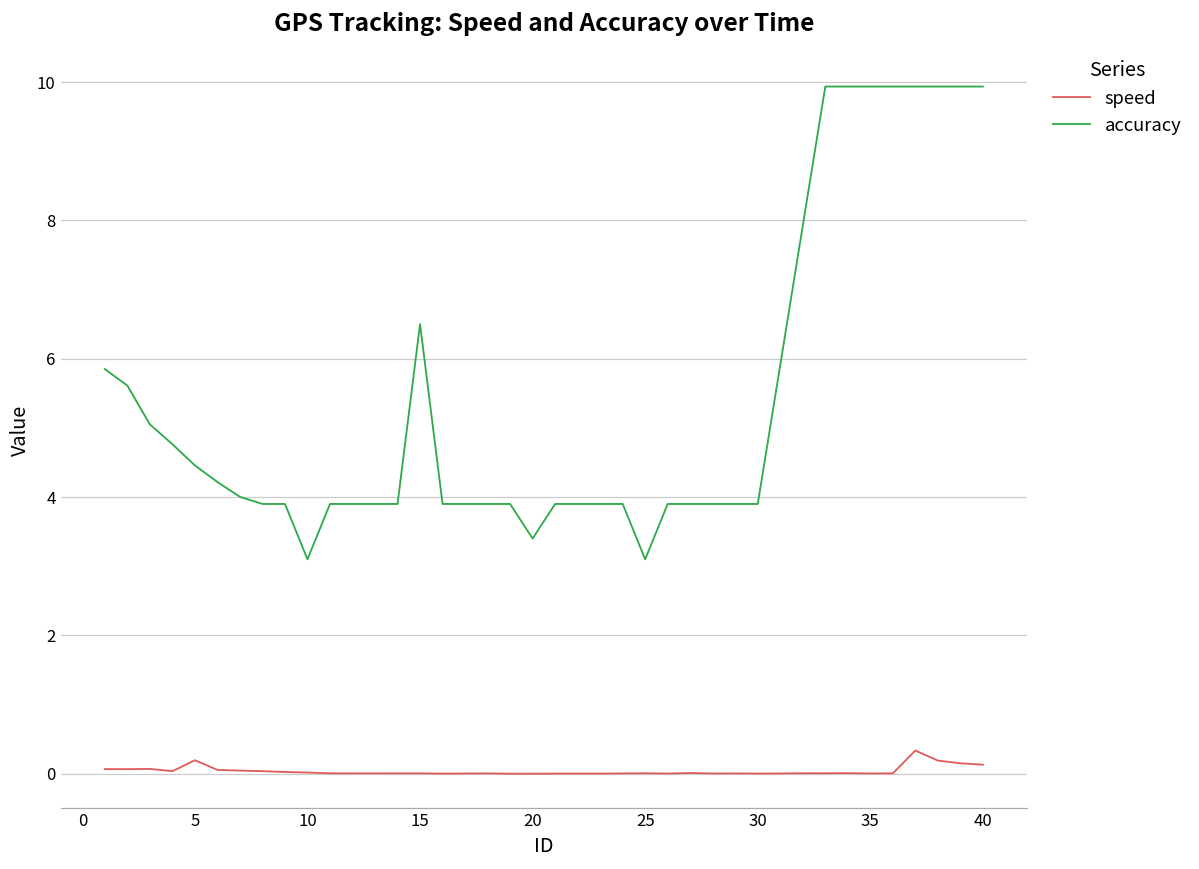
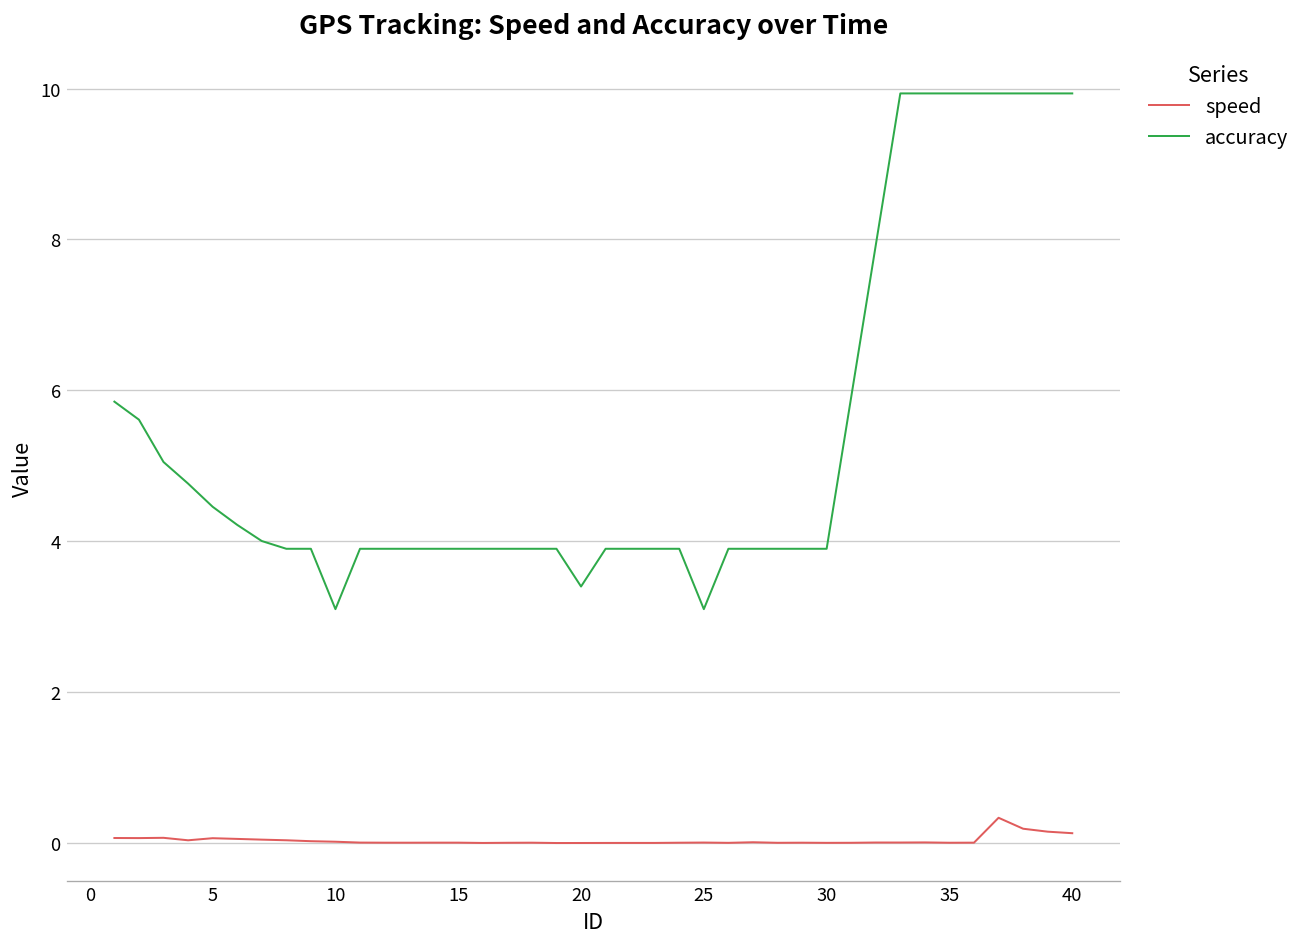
  {
    "speed": {
-     "5": 0.2,
+     "5": 0.1,
      "10": 0.0,
      "15": 0.0,
      "20": 0.0,
      "25": 0.0,
      "30": 0.0,
      "35": 0.0,
      "40": 0.1
    },
    "accuracy": {
      "5": 4.5,
      "10": 3.1,
-     "15": 6.5,
+     "15": 3.9,
      "20": 3.4,
      "25": 3.1,
      "30": 3.9,
      "35": 9.9,
      "40": 9.9
    }
  }
